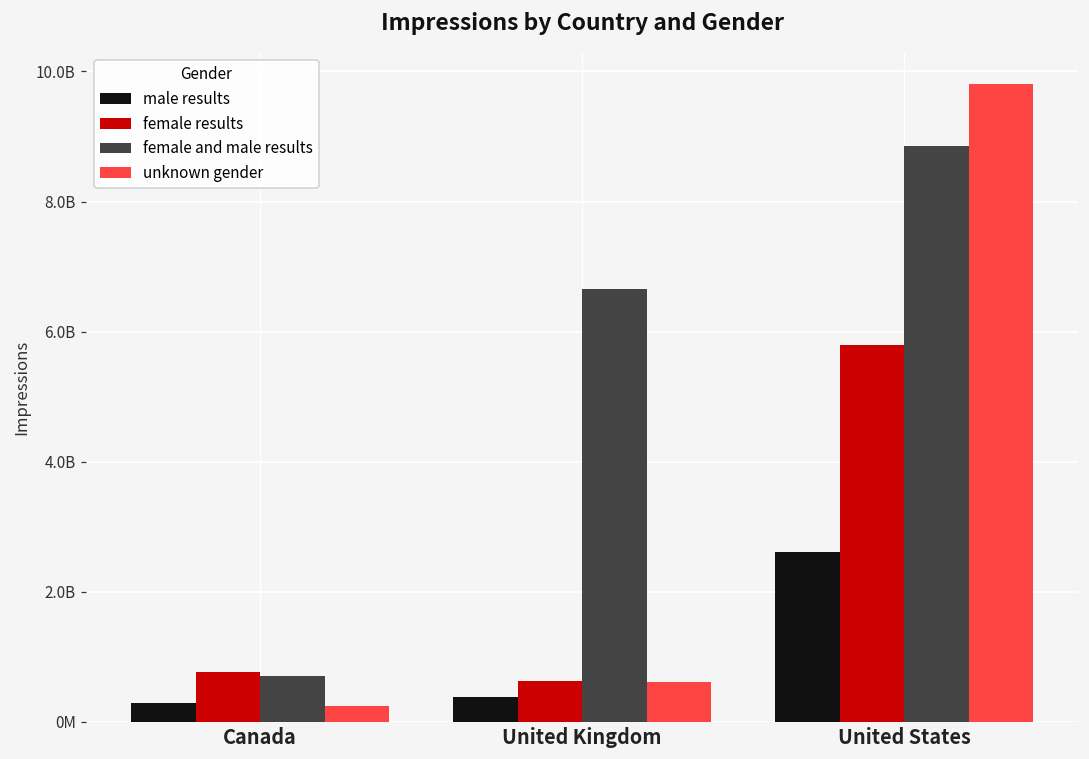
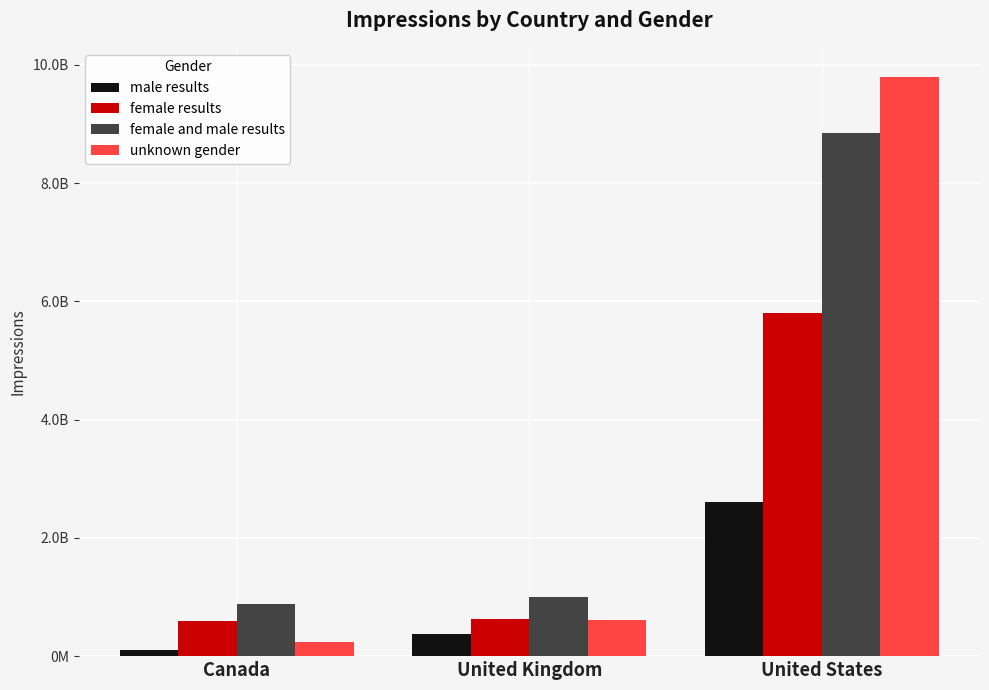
  {
    "male results": {
-     "Canada": 300000000,
+     "Canada": 100000000,
      "United Kingdom": 400000000,
      "United States": 2600000000
    },
    "female results": {
-     "Canada": 800000000,
+     "Canada": 600000000,
      "United Kingdom": 600000000,
      "United States": 5800000000
    },
    "female and male results": {
-     "Canada": 700000000,
-     "United Kingdom": 6600000000,
+     "Canada": 900000000,
+     "United Kingdom": 1000000000,
      "United States": 8900000000
    },
    "unknown gender": {
      "Canada": 200000000,
      "United Kingdom": 600000000,
      "United States": 9800000000
    }
  }
